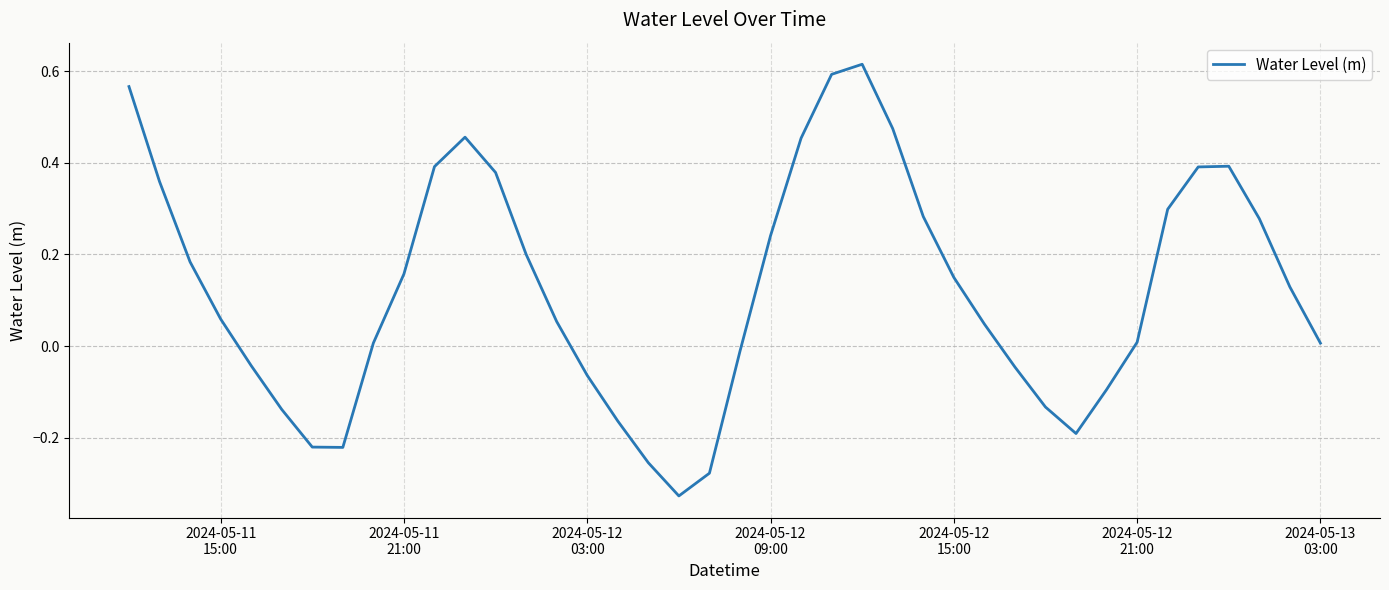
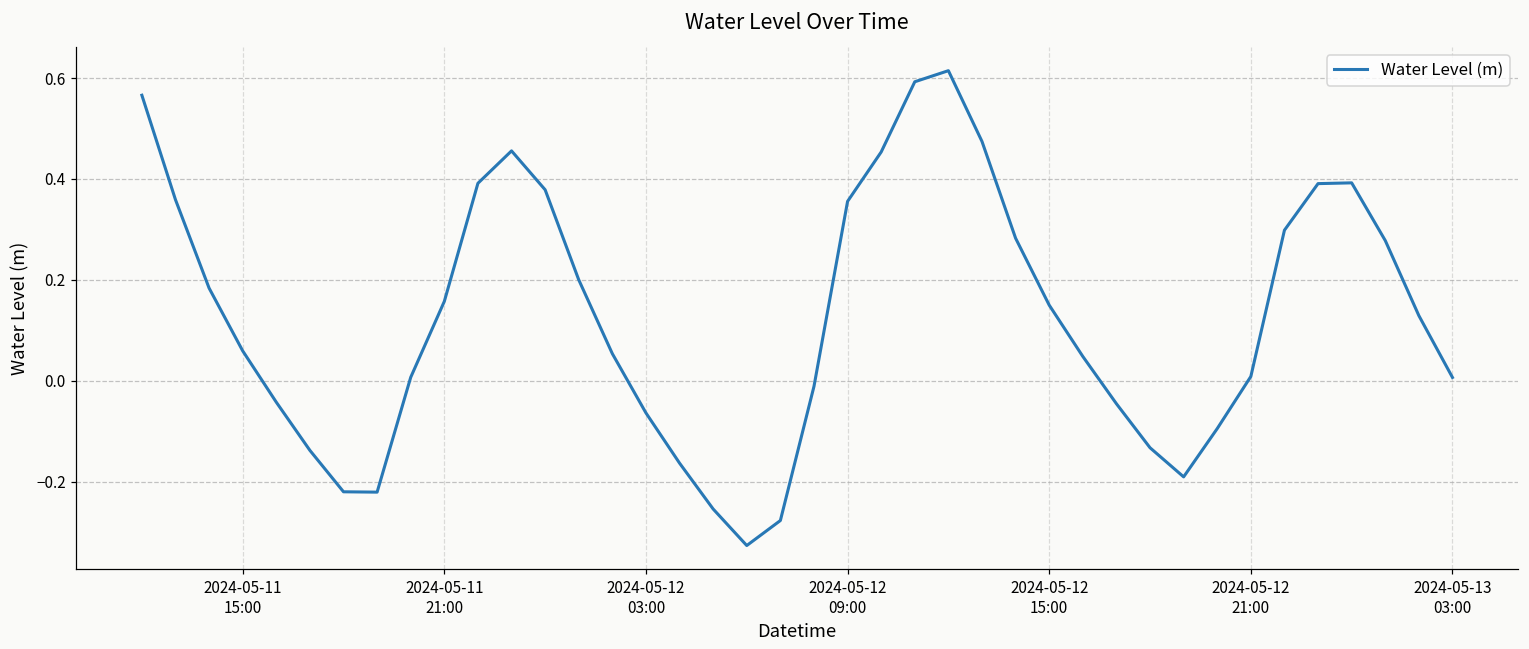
  {
    "2024-05-11 15:00": 0.06,
    "2024-05-11 21:00": 0.16,
    "2024-05-12 03:00": -0.06,
-   "2024-05-12 09:00": 0.24,
+   "2024-05-12 09:00": 0.36,
    "2024-05-12 15:00": 0.15,
    "2024-05-12 21:00": 0.01,
    "2024-05-13 03:00": 0.01
  }
